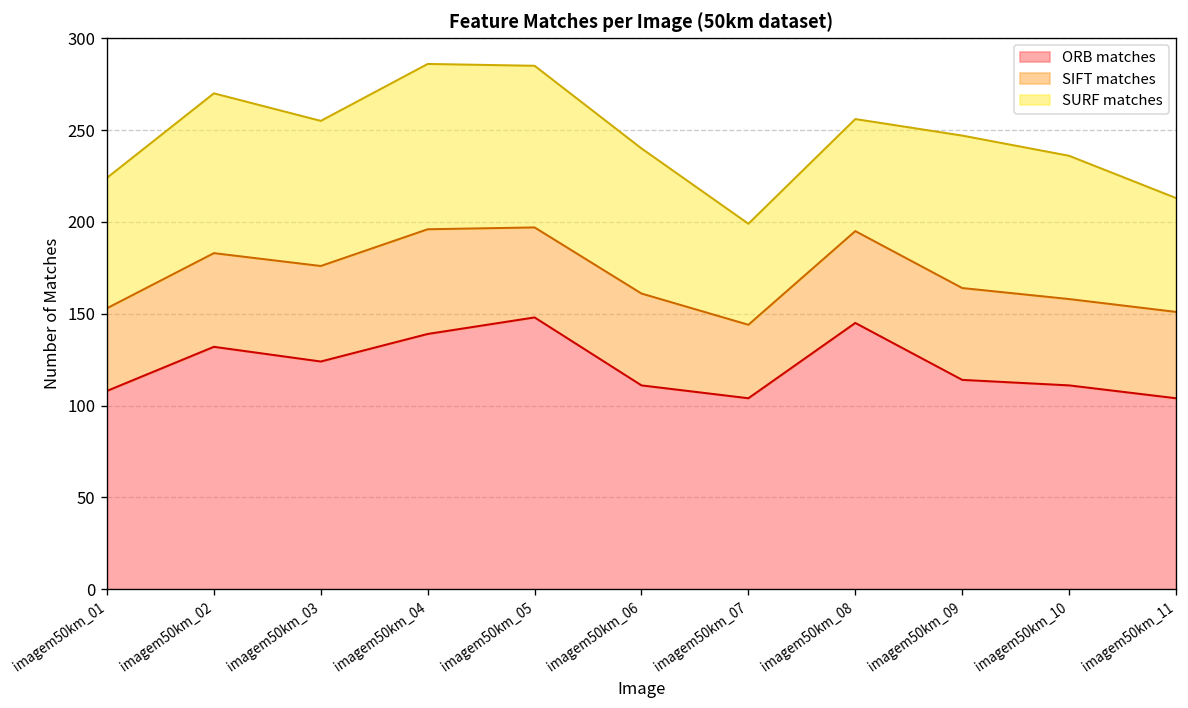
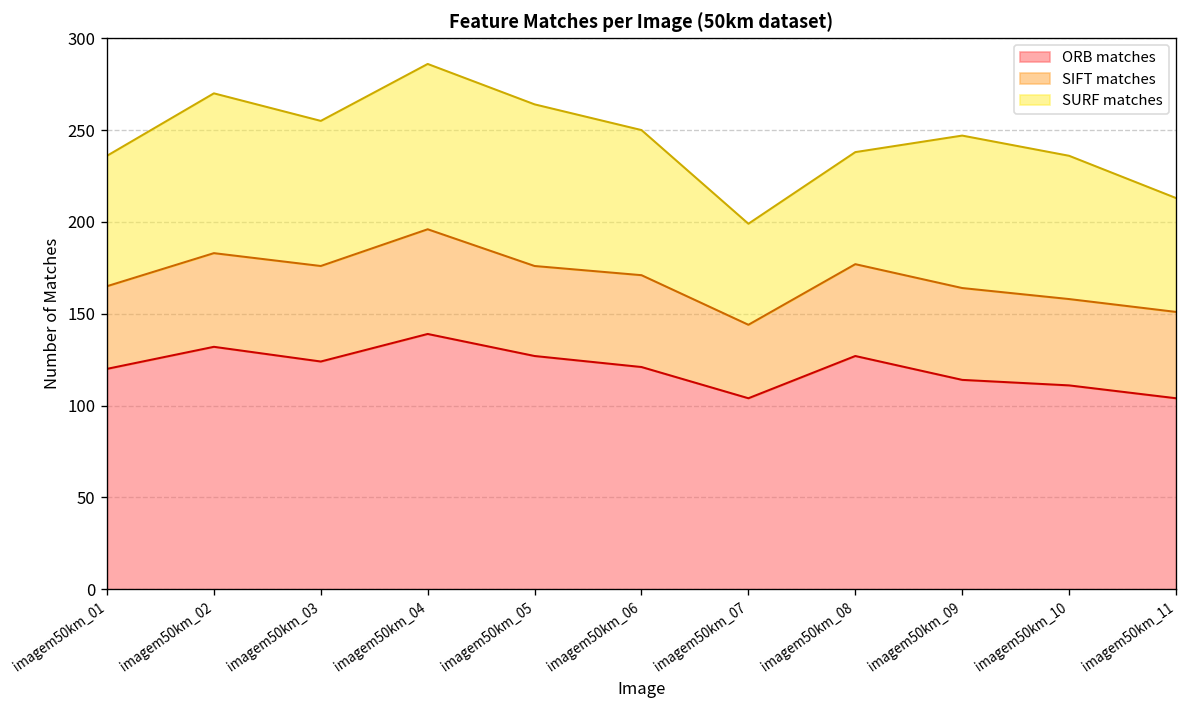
  {
    "ORB matches": {
-     "imagem50km_01": 108,
+     "imagem50km_01": 120,
      "imagem50km_02": 132,
      "imagem50km_03": 124,
      "imagem50km_04": 139,
-     "imagem50km_05": 148,
-     "imagem50km_06": 111,
+     "imagem50km_05": 127,
+     "imagem50km_06": 121,
      "imagem50km_07": 104,
-     "imagem50km_08": 145,
+     "imagem50km_08": 127,
      "imagem50km_09": 114,
      "imagem50km_10": 111,
      "imagem50km_11": 104
    }
  }
